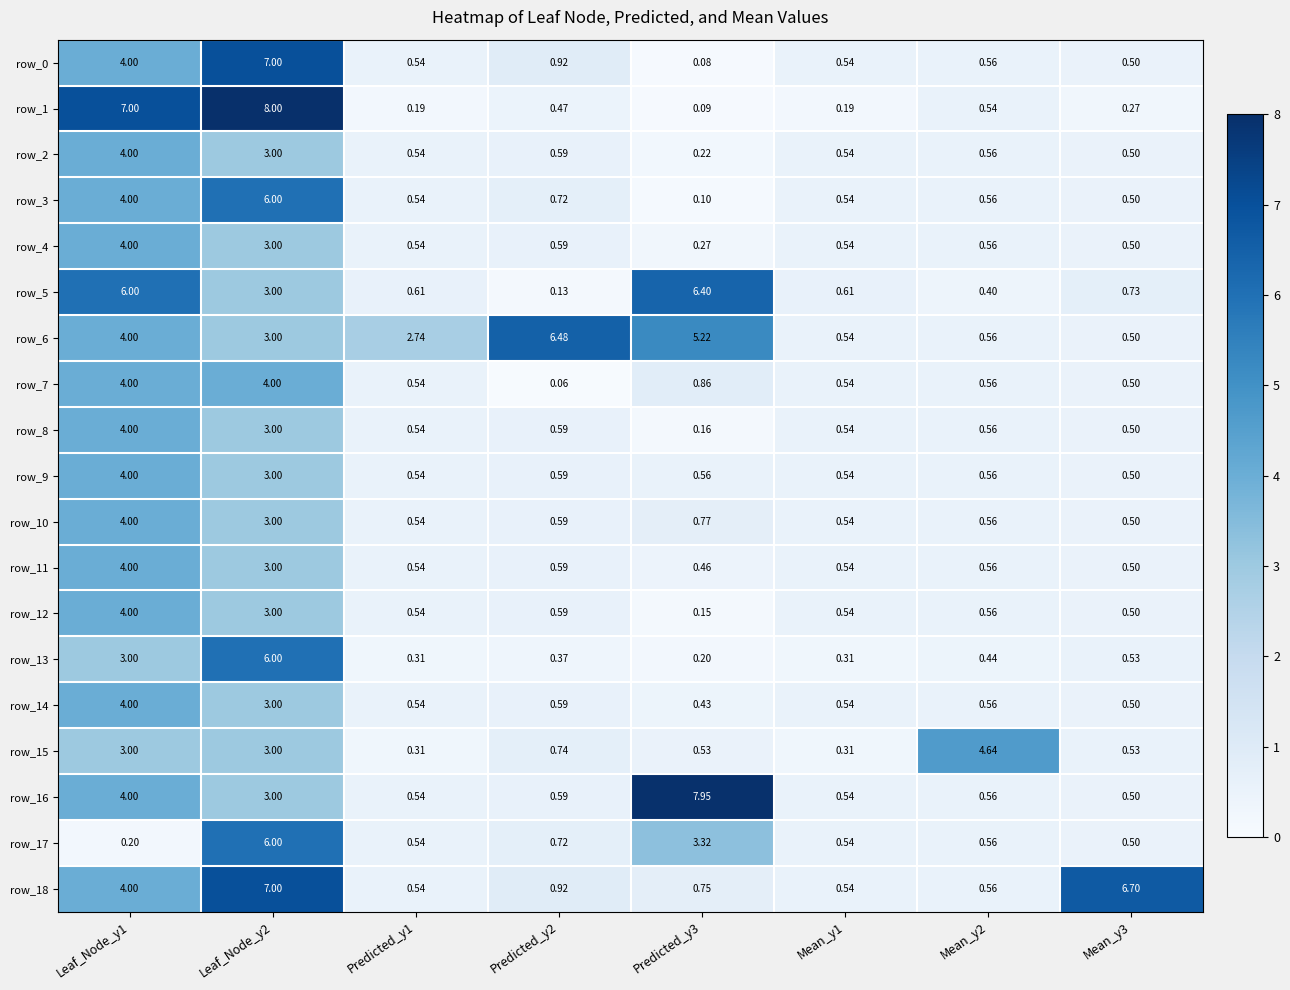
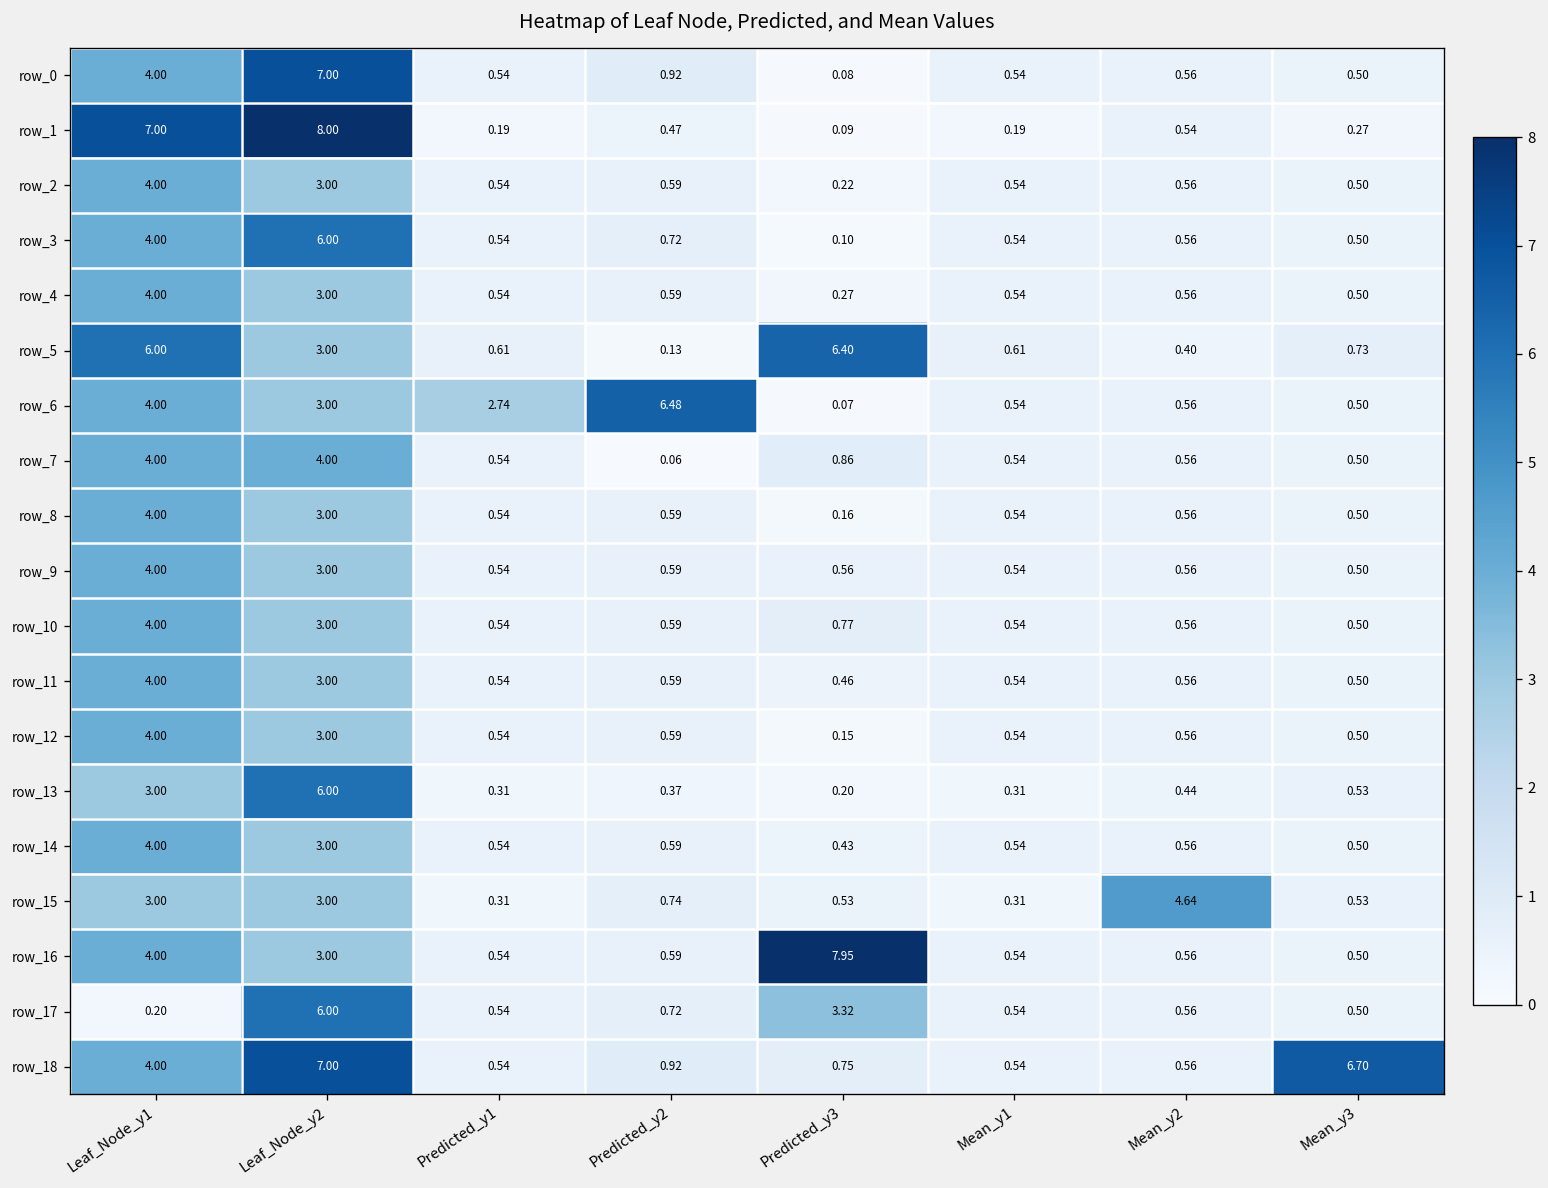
  {
    "row_0": {
      "Leaf_Node_y1": 4.00,
      "Leaf_Node_y2": 7.00,
      "Predicted_y1": 0.54,
      "Predicted_y2": 0.92,
      "Predicted_y3": 0.08,
      "Mean_y1": 0.54,
      "Mean_y2": 0.56,
      "Mean_y3": 0.50
    },
    "row_1": {
      "Leaf_Node_y1": 7.00,
      "Leaf_Node_y2": 8.00,
      "Predicted_y1": 0.19,
      "Predicted_y2": 0.47,
      "Predicted_y3": 0.09,
      "Mean_y1": 0.19,
      "Mean_y2": 0.54,
      "Mean_y3": 0.27
    },
    "row_2": {
      "Leaf_Node_y1": 4.00,
      "Leaf_Node_y2": 3.00,
      "Predicted_y1": 0.54,
      "Predicted_y2": 0.59,
      "Predicted_y3": 0.22,
      "Mean_y1": 0.54,
      "Mean_y2": 0.56,
      "Mean_y3": 0.50
    },
    "row_3": {
      "Leaf_Node_y1": 4.00,
      "Leaf_Node_y2": 6.00,
      "Predicted_y1": 0.54,
      "Predicted_y2": 0.72,
      "Predicted_y3": 0.10,
      "Mean_y1": 0.54,
      "Mean_y2": 0.56,
      "Mean_y3": 0.50
    },
    "row_4": {
      "Leaf_Node_y1": 4.00,
      "Leaf_Node_y2": 3.00,
      "Predicted_y1": 0.54,
      "Predicted_y2": 0.59,
      "Predicted_y3": 0.27,
      "Mean_y1": 0.54,
      "Mean_y2": 0.56,
      "Mean_y3": 0.50
    },
    "row_5": {
      "Leaf_Node_y1": 6.00,
      "Leaf_Node_y2": 3.00,
      "Predicted_y1": 0.61,
      "Predicted_y2": 0.13,
      "Predicted_y3": 6.40,
      "Mean_y1": 0.61,
      "Mean_y2": 0.40,
      "Mean_y3": 0.73
    },
    "row_6": {
      "Leaf_Node_y1": 4.00,
      "Leaf_Node_y2": 3.00,
      "Predicted_y1": 2.74,
      "Predicted_y2": 6.48,
-     "Predicted_y3": 5.22,
+     "Predicted_y3": 0.07,
      "Mean_y1": 0.54,
      "Mean_y2": 0.56,
      "Mean_y3": 0.50
    },
    "row_7": {
      "Leaf_Node_y1": 4.00,
      "Leaf_Node_y2": 4.00,
      "Predicted_y1": 0.54,
      "Predicted_y2": 0.06,
      "Predicted_y3": 0.86,
      "Mean_y1": 0.54,
      "Mean_y2": 0.56,
      "Mean_y3": 0.50
    },
    "row_8": {
      "Leaf_Node_y1": 4.00,
      "Leaf_Node_y2": 3.00,
      "Predicted_y1": 0.54,
      "Predicted_y2": 0.59,
      "Predicted_y3": 0.16,
      "Mean_y1": 0.54,
      "Mean_y2": 0.56,
      "Mean_y3": 0.50
    },
    "row_9": {
      "Leaf_Node_y1": 4.00,
      "Leaf_Node_y2": 3.00,
      "Predicted_y1": 0.54,
      "Predicted_y2": 0.59,
      "Predicted_y3": 0.56,
      "Mean_y1": 0.54,
      "Mean_y2": 0.56,
      "Mean_y3": 0.50
    },
    "row_10": {
      "Leaf_Node_y1": 4.00,
      "Leaf_Node_y2": 3.00,
      "Predicted_y1": 0.54,
      "Predicted_y2": 0.59,
      "Predicted_y3": 0.77,
      "Mean_y1": 0.54,
      "Mean_y2": 0.56,
      "Mean_y3": 0.50
    },
    "row_11": {
      "Leaf_Node_y1": 4.00,
      "Leaf_Node_y2": 3.00,
      "Predicted_y1": 0.54,
      "Predicted_y2": 0.59,
      "Predicted_y3": 0.46,
      "Mean_y1": 0.54,
      "Mean_y2": 0.56,
      "Mean_y3": 0.50
    },
    "row_12": {
      "Leaf_Node_y1": 4.00,
      "Leaf_Node_y2": 3.00,
      "Predicted_y1": 0.54,
      "Predicted_y2": 0.59,
      "Predicted_y3": 0.15,
      "Mean_y1": 0.54,
      "Mean_y2": 0.56,
      "Mean_y3": 0.50
    },
    "row_13": {
      "Leaf_Node_y1": 3.00,
      "Leaf_Node_y2": 6.00,
      "Predicted_y1": 0.31,
      "Predicted_y2": 0.37,
      "Predicted_y3": 0.20,
      "Mean_y1": 0.31,
      "Mean_y2": 0.44,
      "Mean_y3": 0.53
    },
    "row_14": {
      "Leaf_Node_y1": 4.00,
      "Leaf_Node_y2": 3.00,
      "Predicted_y1": 0.54,
      "Predicted_y2": 0.59,
      "Predicted_y3": 0.43,
      "Mean_y1": 0.54,
      "Mean_y2": 0.56,
      "Mean_y3": 0.50
    },
    "row_15": {
      "Leaf_Node_y1": 3.00,
      "Leaf_Node_y2": 3.00,
      "Predicted_y1": 0.31,
      "Predicted_y2": 0.74,
      "Predicted_y3": 0.53,
      "Mean_y1": 0.31,
      "Mean_y2": 4.64,
      "Mean_y3": 0.53
    },
    "row_16": {
      "Leaf_Node_y1": 4.00,
      "Leaf_Node_y2": 3.00,
      "Predicted_y1": 0.54,
      "Predicted_y2": 0.59,
      "Predicted_y3": 7.95,
      "Mean_y1": 0.54,
      "Mean_y2": 0.56,
      "Mean_y3": 0.50
    },
    "row_17": {
      "Leaf_Node_y1": 0.20,
      "Leaf_Node_y2": 6.00,
      "Predicted_y1": 0.54,
      "Predicted_y2": 0.72,
      "Predicted_y3": 3.32,
      "Mean_y1": 0.54,
      "Mean_y2": 0.56,
      "Mean_y3": 0.50
    },
    "row_18": {
      "Leaf_Node_y1": 4.00,
      "Leaf_Node_y2": 7.00,
      "Predicted_y1": 0.54,
      "Predicted_y2": 0.92,
      "Predicted_y3": 0.75,
      "Mean_y1": 0.54,
      "Mean_y2": 0.56,
      "Mean_y3": 6.70
    }
  }
